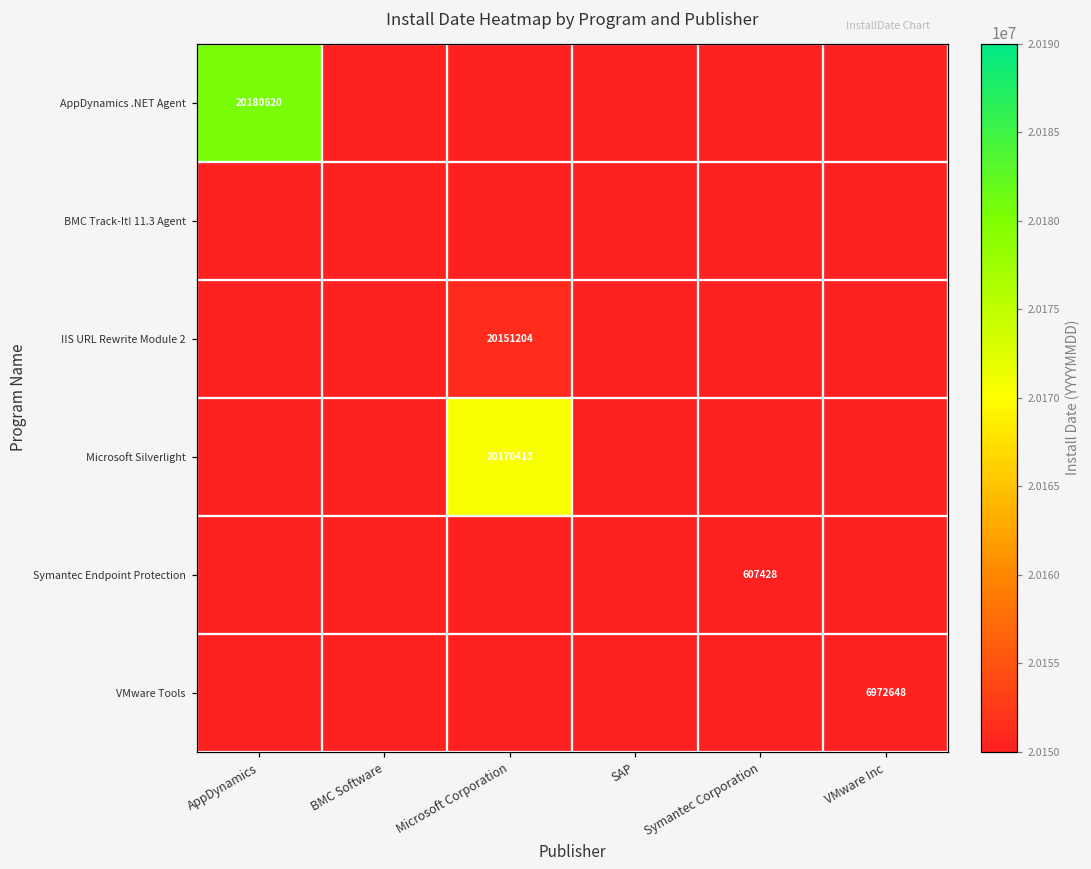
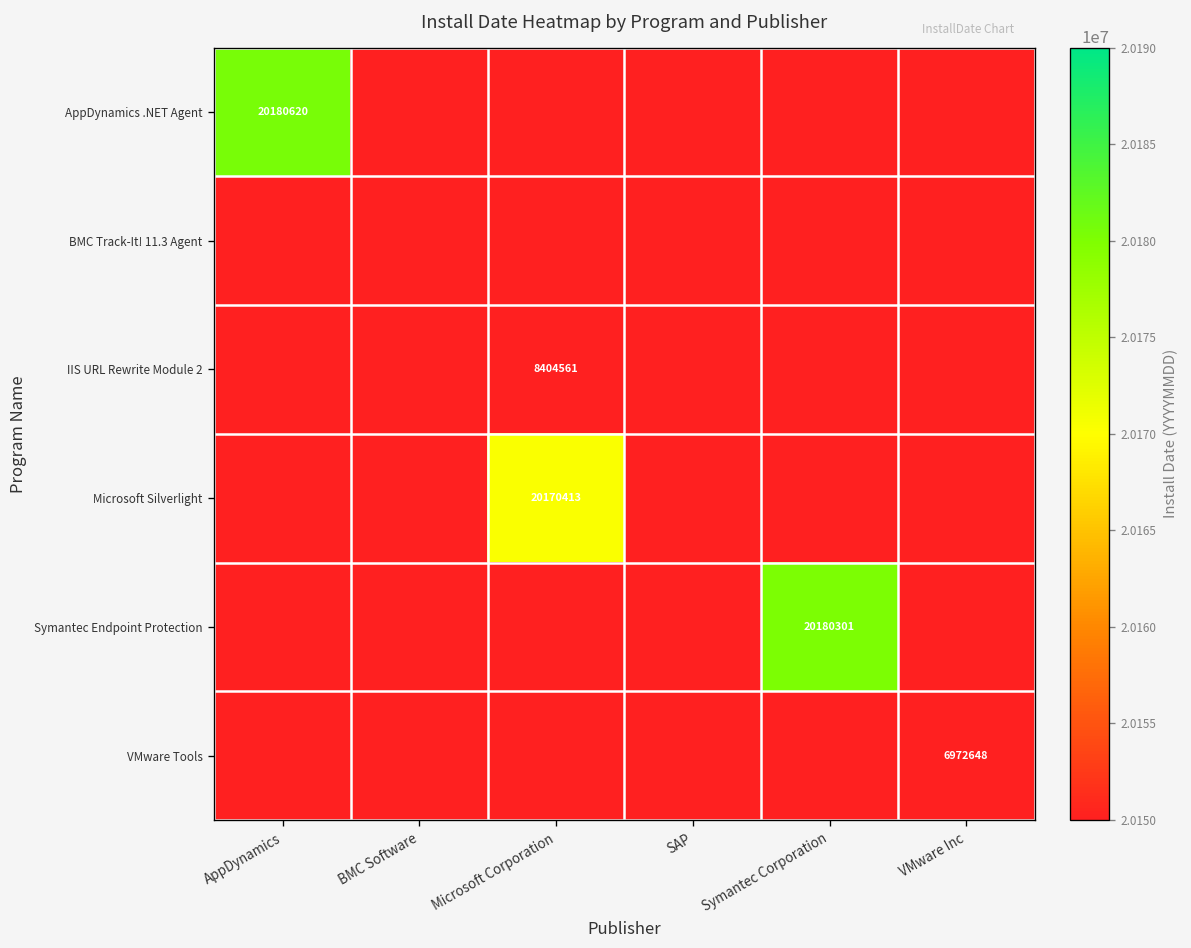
  {
    "AppDynamics .NET Agent": {
      "AppDynamics": 20180620
    },
    "IIS URL Rewrite Module 2": {
-     "Microsoft Corporation": 20151204
+     "Microsoft Corporation": 8404561
    },
    "Microsoft Silverlight": {
      "Microsoft Corporation": 20170413
    },
    "Symantec Endpoint Protection": {
-     "Symantec Corporation": 607428
+     "Symantec Corporation": 20180301
    },
    "VMware Tools": {
      "VMware Inc": 6972648
    }
  }
